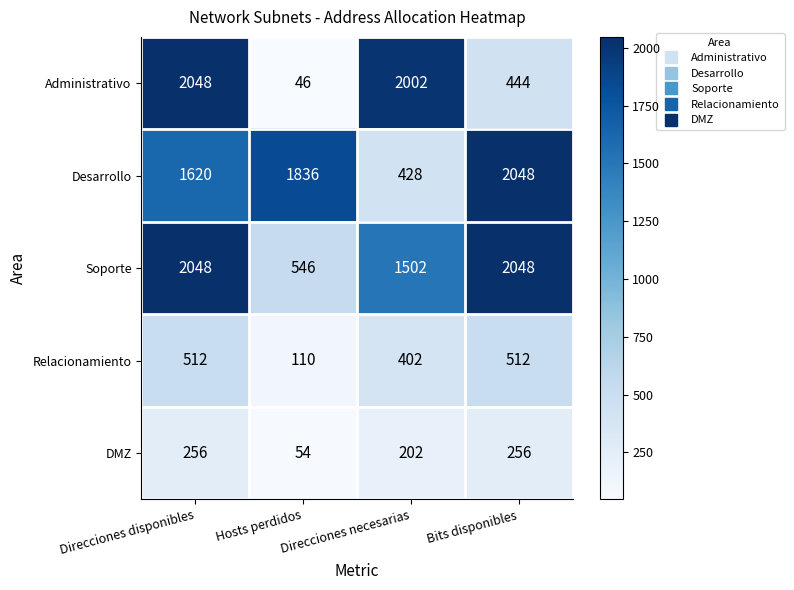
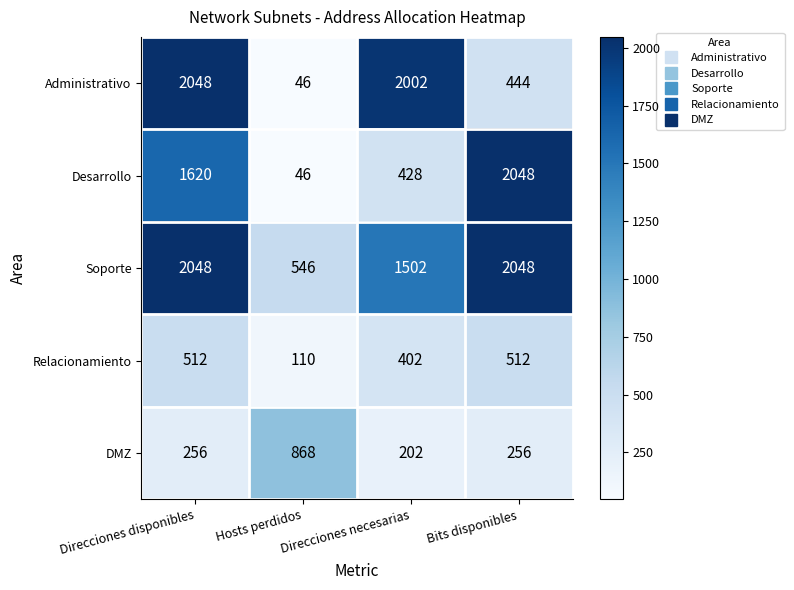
  {
    "Administrativo": {
      "Direcciones disponibles": 2048,
      "Hosts perdidos": 46,
      "Direcciones necesarias": 2002,
      "Bits disponibles": 444
    },
    "Desarrollo": {
      "Direcciones disponibles": 1620,
-     "Hosts perdidos": 1836,
+     "Hosts perdidos": 46,
      "Direcciones necesarias": 428,
      "Bits disponibles": 2048
    },
    "Soporte": {
      "Direcciones disponibles": 2048,
      "Hosts perdidos": 546,
      "Direcciones necesarias": 1502,
      "Bits disponibles": 2048
    },
    "Relacionamiento": {
      "Direcciones disponibles": 512,
      "Hosts perdidos": 110,
      "Direcciones necesarias": 402,
      "Bits disponibles": 512
    },
    "DMZ": {
      "Direcciones disponibles": 256,
-     "Hosts perdidos": 54,
+     "Hosts perdidos": 868,
      "Direcciones necesarias": 202,
      "Bits disponibles": 256
    }
  }
